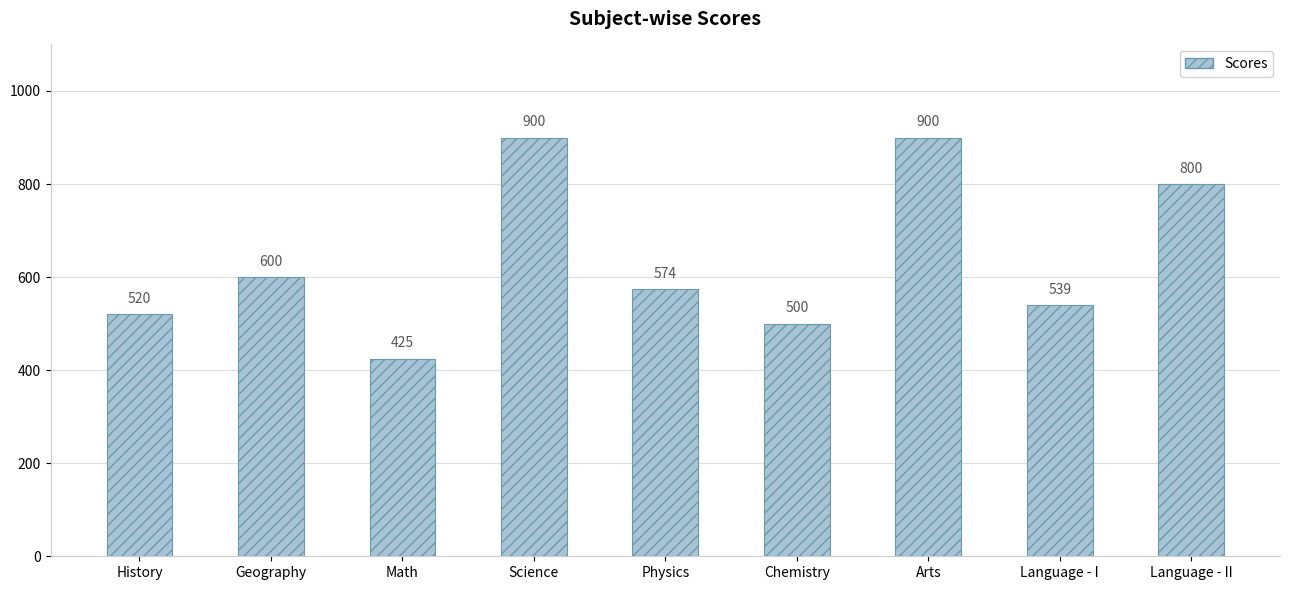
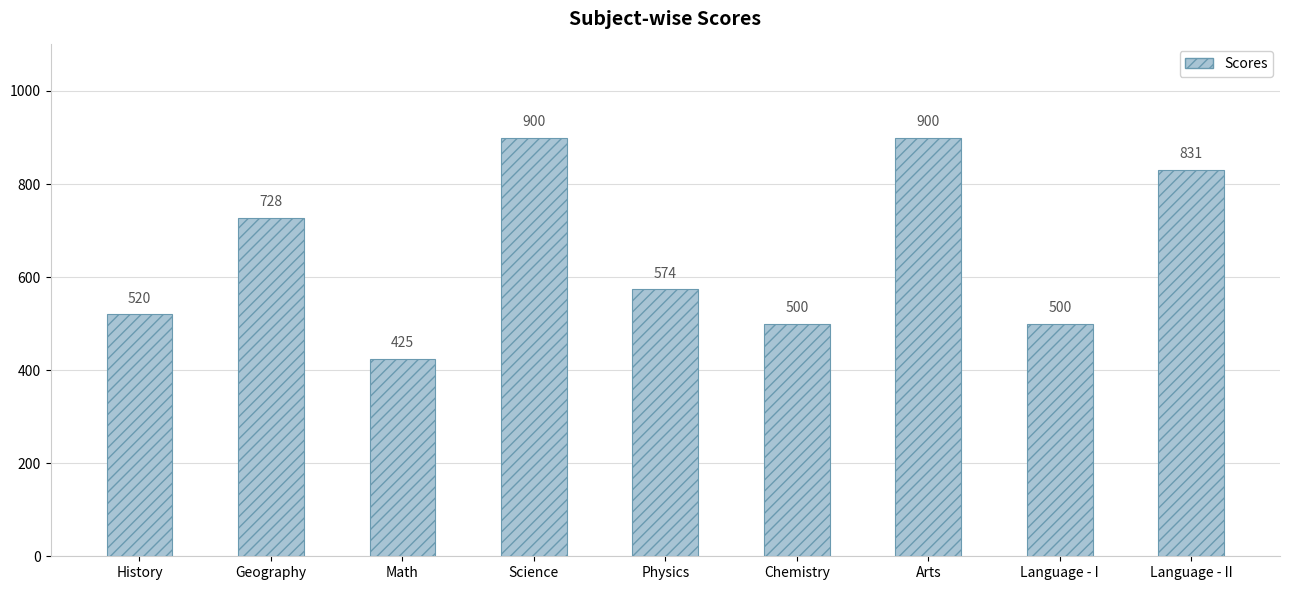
  {
    "History": 520,
-   "Geography": 600,
+   "Geography": 728,
    "Math": 425,
    "Science": 900,
    "Physics": 574,
    "Chemistry": 500,
    "Arts": 900,
-   "Language - I": 539,
-   "Language - II": 800
+   "Language - I": 500,
+   "Language - II": 831
  }
